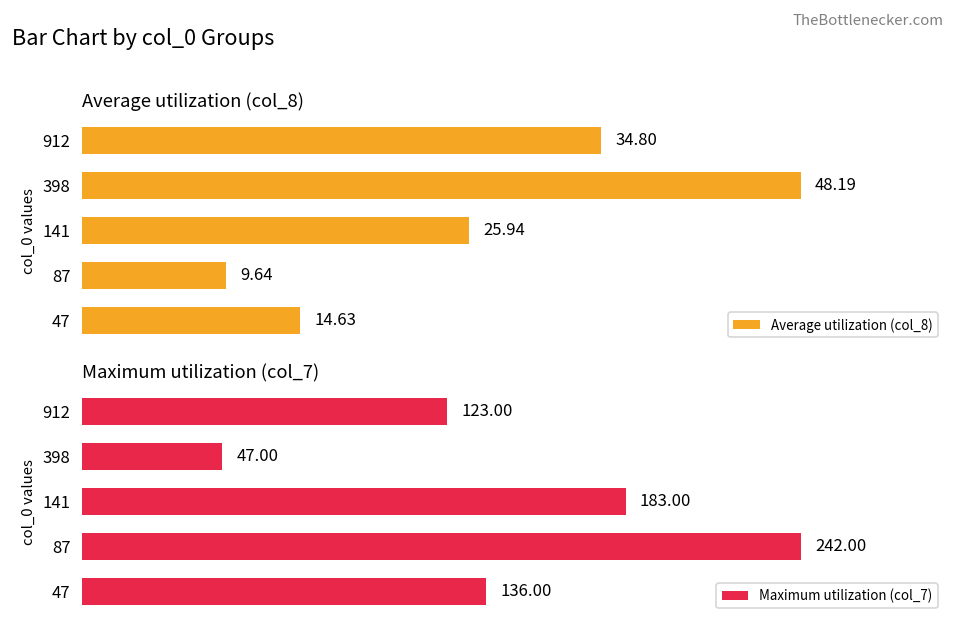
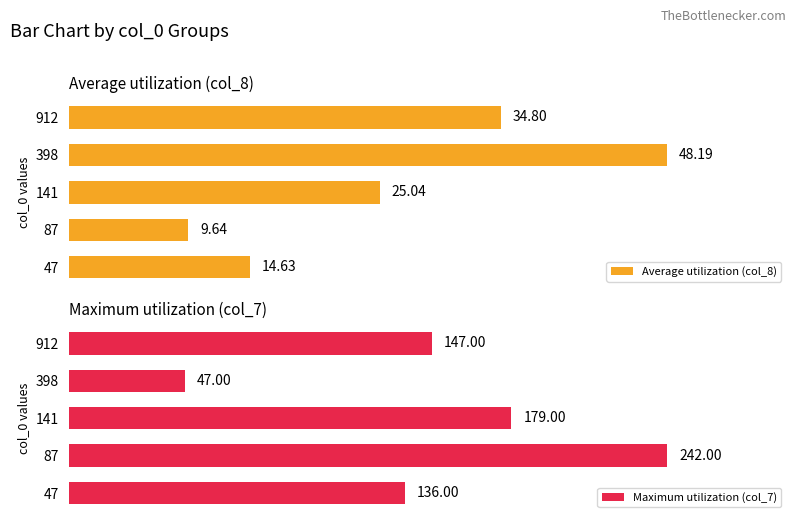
  {
    "Average utilization (col_8)": {
      "912": 34.80,
      "398": 48.19,
-     "141": 25.94,
+     "141": 25.04,
      "87": 9.64,
      "47": 14.63
    },
    "Maximum utilization (col_7)": {
-     "912": 123.00,
+     "912": 147.00,
      "398": 47.00,
-     "141": 183.00,
+     "141": 179.00,
      "87": 242.00,
      "47": 136.00
    }
  }
